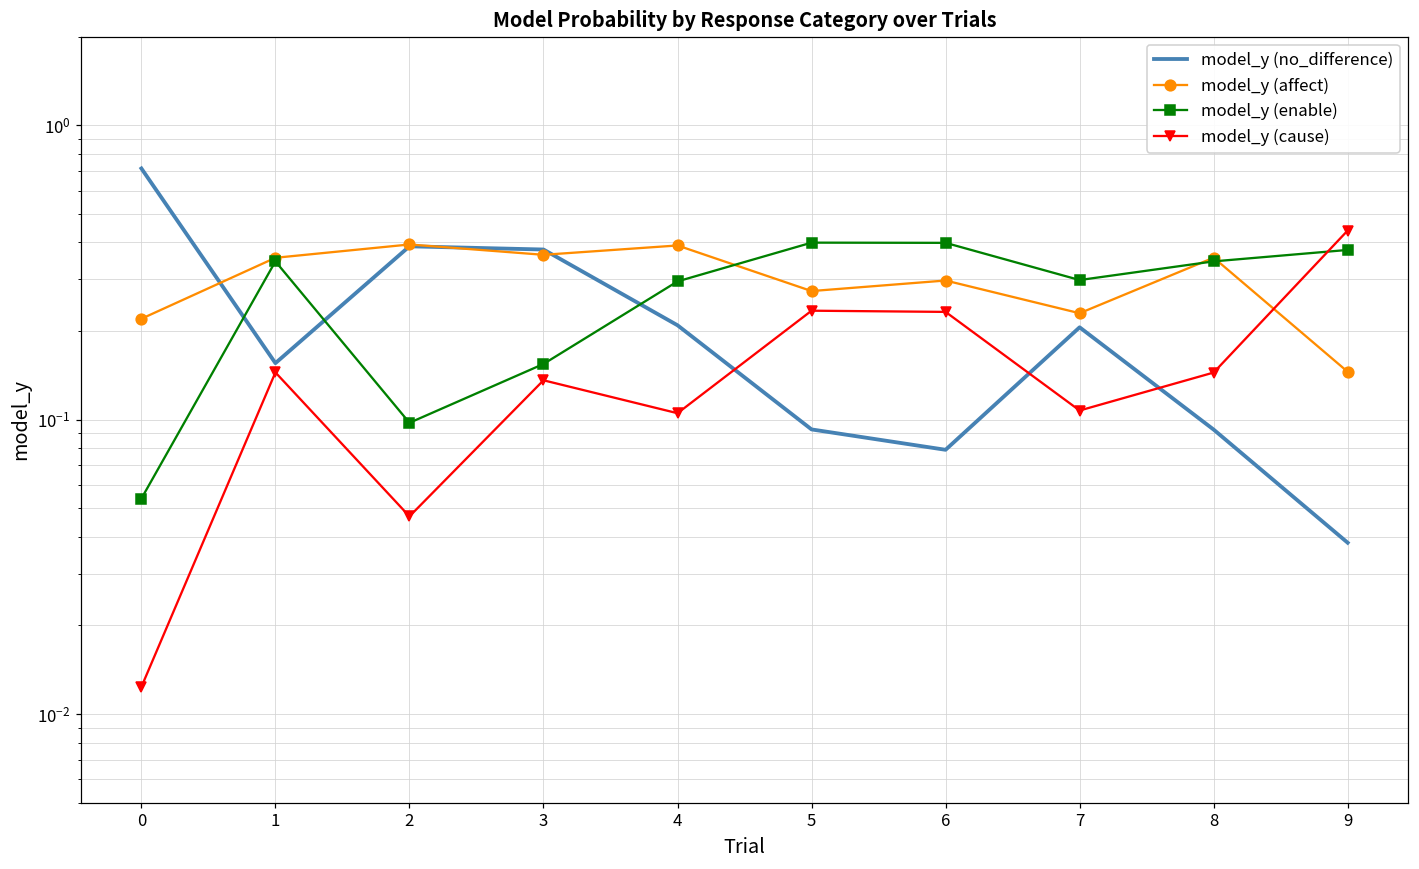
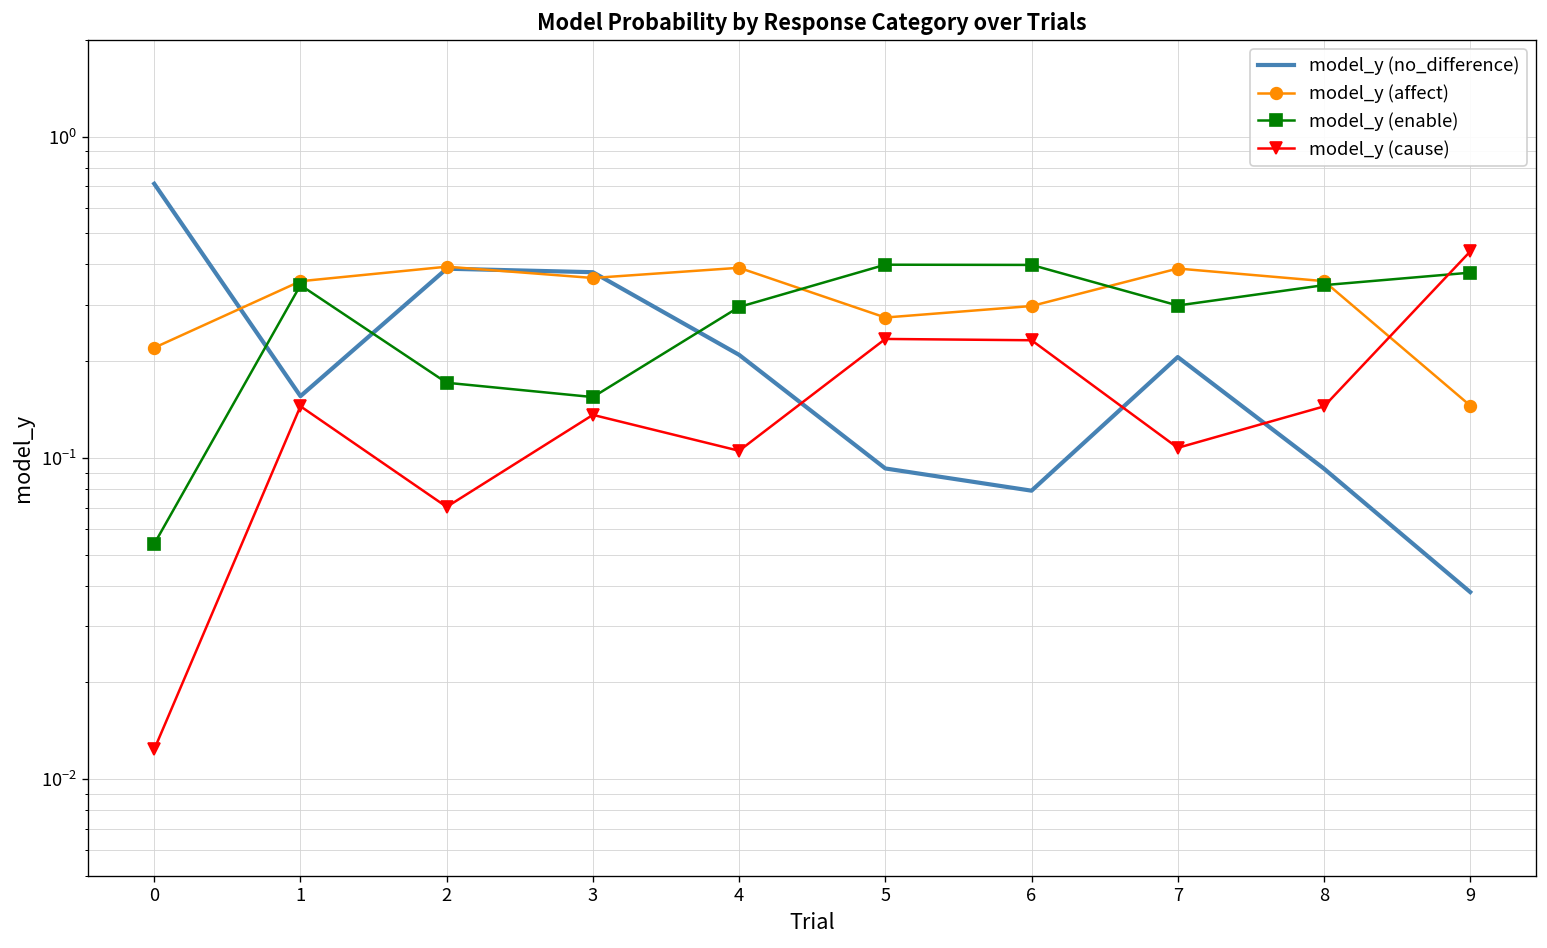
  {
    "model_y (no_difference)": {
      "0": 0.71,
      "1": 0.16,
      "3": 0.38,
      "4": 0.21,
      "5": 0.093,
      "6": 0.079,
      "7": 0.21,
      "8": 0.093,
      "9": 0.038
    },
    "model_y (affect)": {
      "0": 0.22,
      "1": 0.35,
      "3": 0.36,
      "4": 0.39,
      "5": 0.27,
      "6": 0.30,
-     "7": 0.23,
+     "7": 0.39,
      "8": 0.36,
      "9": 0.15
    },
    "model_y (enable)": {
      "0": 0.054,
      "1": 0.34,
-     "2": 0.098,
+     "2": 0.17,
      "3": 0.15,
      "4": 0.29,
      "5": 0.40,
      "6": 0.40,
      "7": 0.30,
      "8": 0.34,
      "9": 0.38
    },
    "model_y (cause)": {
      "0": 0.012,
      "1": 0.14,
-     "2": 0.047,
+     "2": 0.070,
      "3": 0.14,
      "4": 0.105,
      "5": 0.23,
      "6": 0.23,
      "7": 0.107,
      "8": 0.14,
      "9": 0.44
    }
  }
